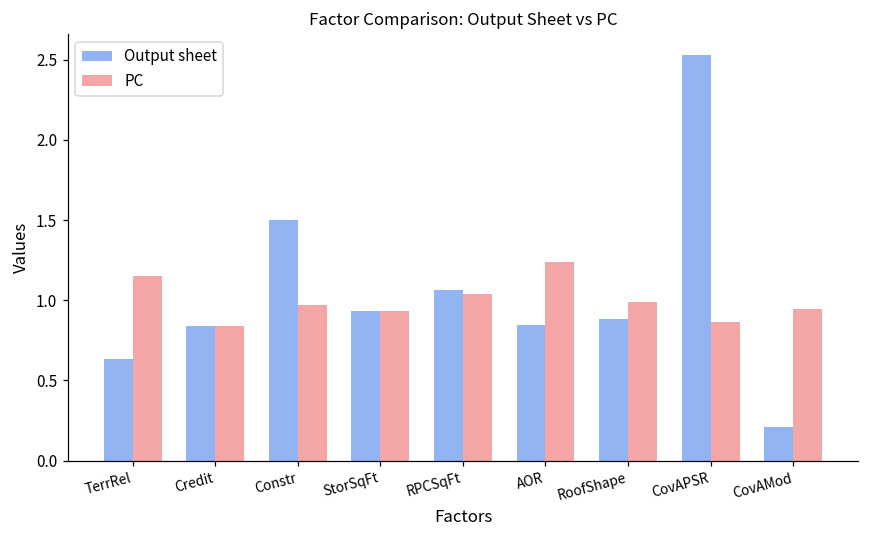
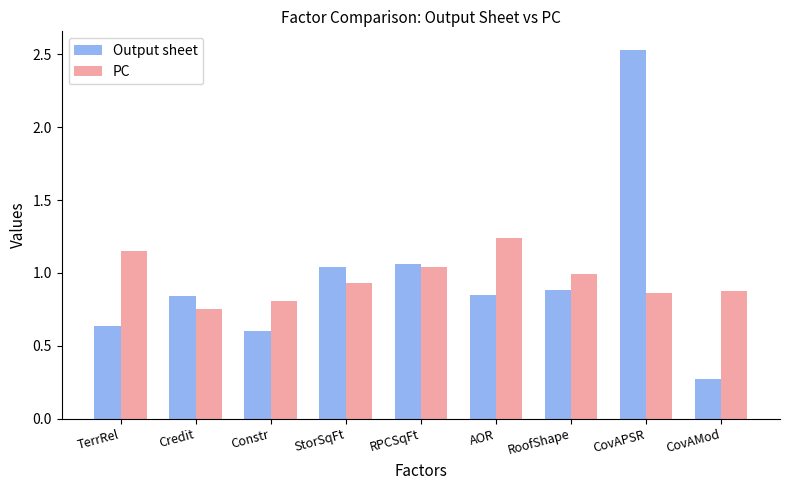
  {
    "Output sheet": {
      "TerrRel": 0.64,
      "Credit": 0.84,
-     "Constr": 1.5,
-     "StorSqFt": 0.93,
+     "Constr": 0.6,
+     "StorSqFt": 1.04,
      "RPCSqFt": 1.06,
      "AOR": 0.85,
      "RoofShape": 0.88,
      "CovAPSR": 2.53,
-     "CovAMod": 0.21
+     "CovAMod": 0.27
    },
    "PC": {
      "TerrRel": 1.15,
-     "Credit": 0.84,
-     "Constr": 0.97,
+     "Credit": 0.75,
+     "Constr": 0.81,
      "StorSqFt": 0.93,
      "RPCSqFt": 1.04,
      "AOR": 1.24,
      "RoofShape": 0.99,
      "CovAPSR": 0.86,
-     "CovAMod": 0.95
+     "CovAMod": 0.87
    }
  }
